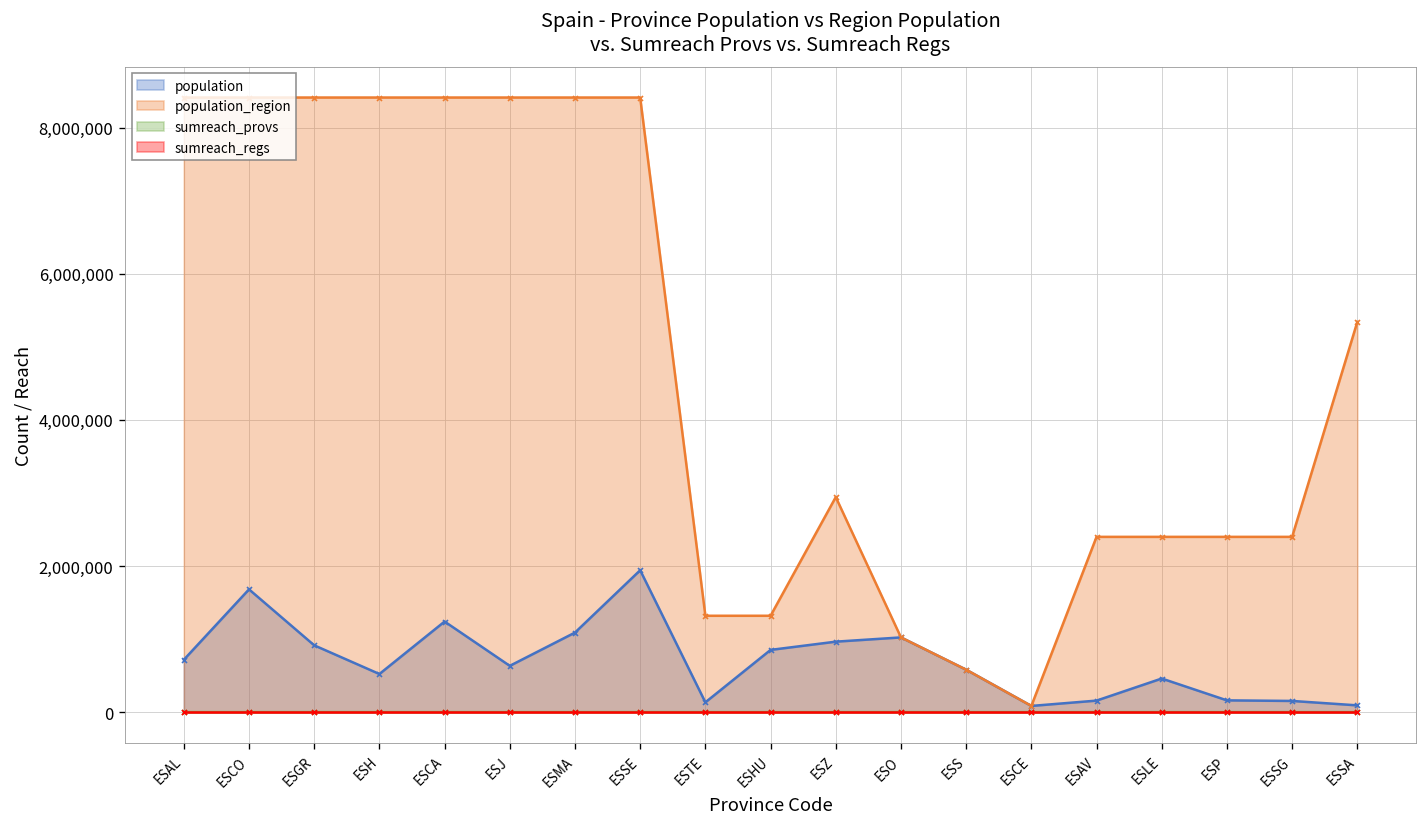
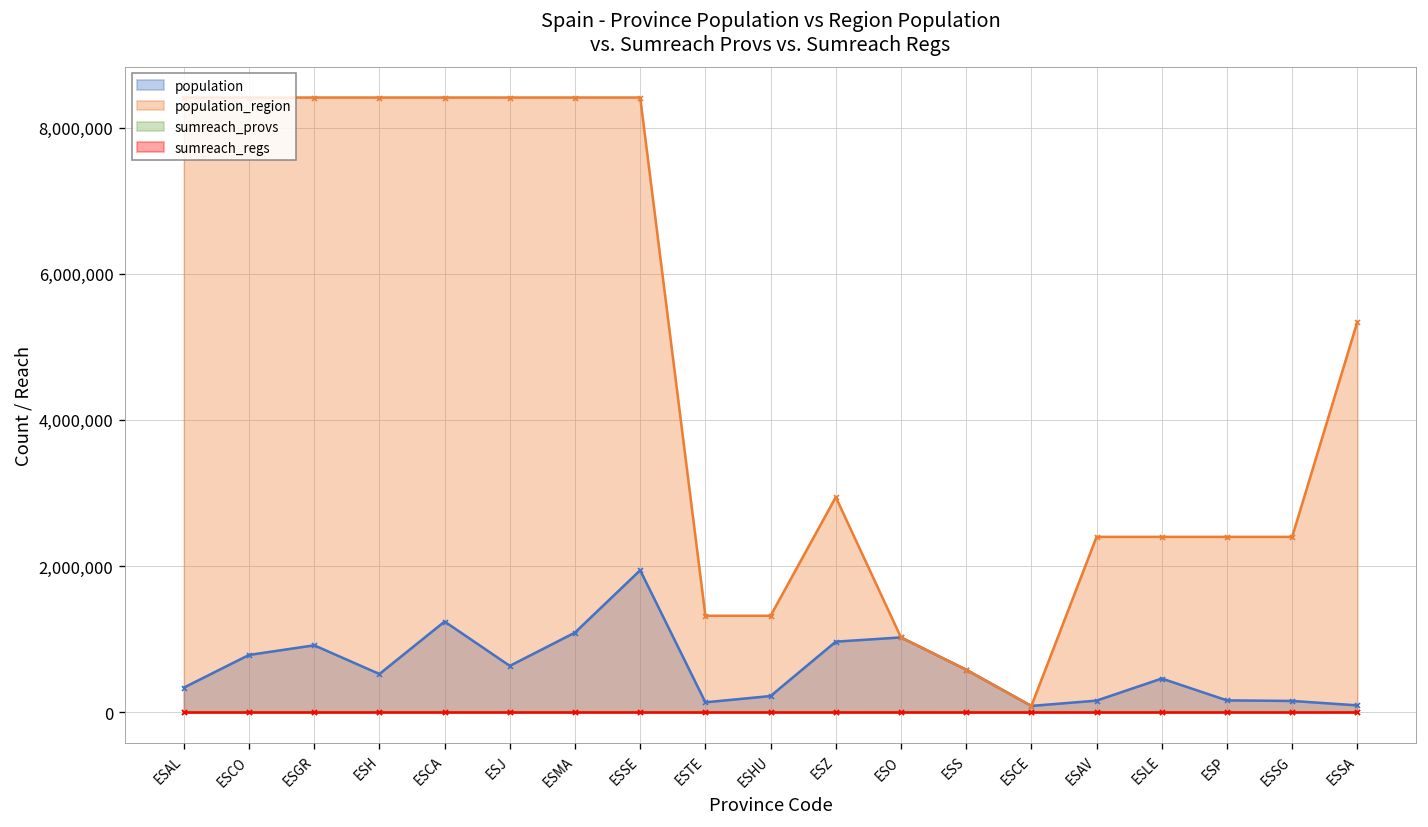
  {
    "population": {
-     "ESAL": "700,000",
-     "ESCO": "1,700,000",
+     "ESAL": "300,000",
+     "ESCO": "800,000",
      "ESGR": "900,000",
      "ESH": "500,000",
      "ESCA": "1,200,000",
      "ESJ": "600,000",
      "ESMA": "1,100,000",
      "ESSE": "1,900,000",
      "ESTE": "100,000",
-     "ESHU": "900,000",
+     "ESHU": "200,000",
      "ESZ": "1,000,000",
      "ESAV": "200,000",
      "ESLE": "500,000",
      "ESP": "200,000",
      "ESSG": "200,000",
      "ESSA": "100,000"
    },
    "population_region": {
      "ESGR": "8,400,000",
      "ESH": "8,400,000",
      "ESCA": "8,400,000",
      "ESJ": "8,400,000",
      "ESMA": "8,400,000",
      "ESSE": "8,400,000",
      "ESTE": "1,300,000",
      "ESHU": "1,300,000",
      "ESZ": "2,900,000",
      "ESAV": "2,400,000",
      "ESLE": "2,400,000",
      "ESP": "2,400,000",
      "ESSG": "2,400,000",
      "ESSA": "5,300,000"
    },
    "sumreach_regs": {
      "ESAL": "0",
      "ESCO": "0",
      "ESGR": "0",
      "ESH": "0",
      "ESCA": "0",
      "ESJ": "0",
      "ESMA": "0",
      "ESSE": "0",
      "ESTE": "0",
      "ESHU": "0",
      "ESZ": "0",
      "ESO": "0",
      "ESS": "0",
      "ESCE": "0",
      "ESAV": "0",
      "ESLE": "0",
      "ESP": "0",
      "ESSG": "0",
      "ESSA": "0"
    }
  }
